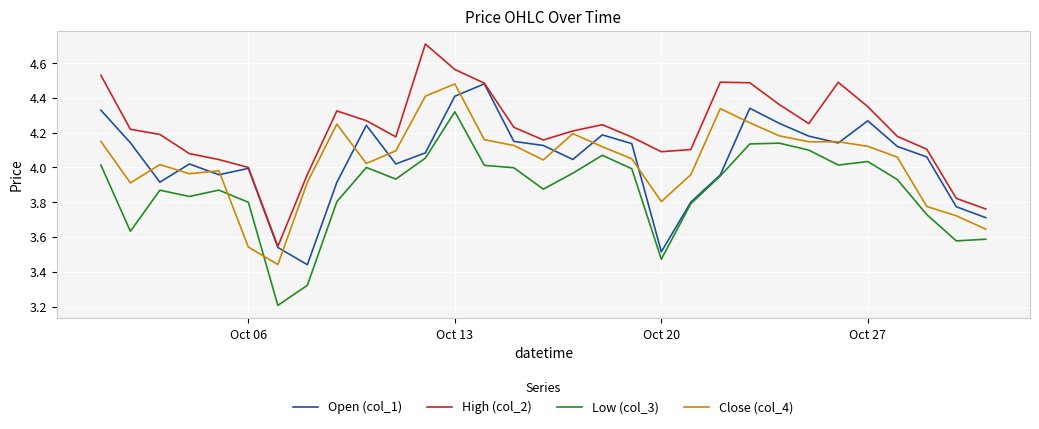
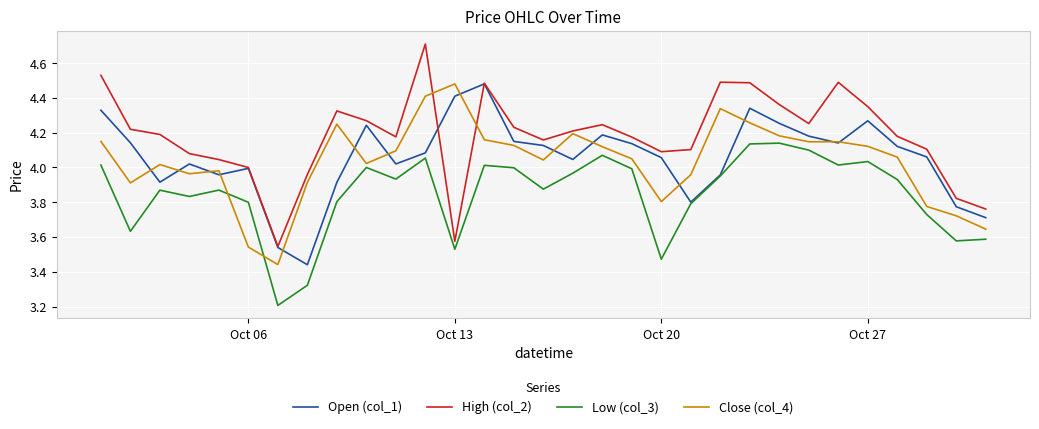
  {
    "Open (col_1)": {
      "Oct 13": 4.41,
-     "Oct 20": 3.52,
+     "Oct 20": 4.06,
      "Oct 27": 4.27
    },
    "High (col_2)": {
-     "Oct 13": 4.56,
+     "Oct 13": 3.58,
      "Oct 20": 4.09,
      "Oct 27": 4.35
    },
    "Low (col_3)": {
      "Oct 06": 3.80,
-     "Oct 13": 4.32,
+     "Oct 13": 3.53,
      "Oct 20": 3.47,
      "Oct 27": 4.03
    },
    "Close (col_4)": {
      "Oct 06": 3.54,
      "Oct 13": 4.48,
      "Oct 20": 3.80,
      "Oct 27": 4.12
    }
  }
